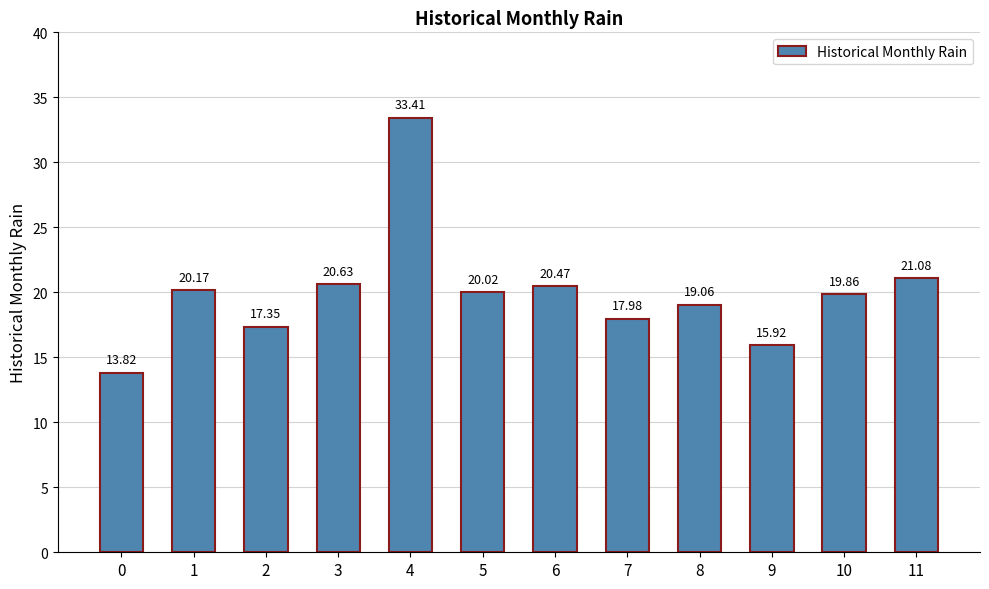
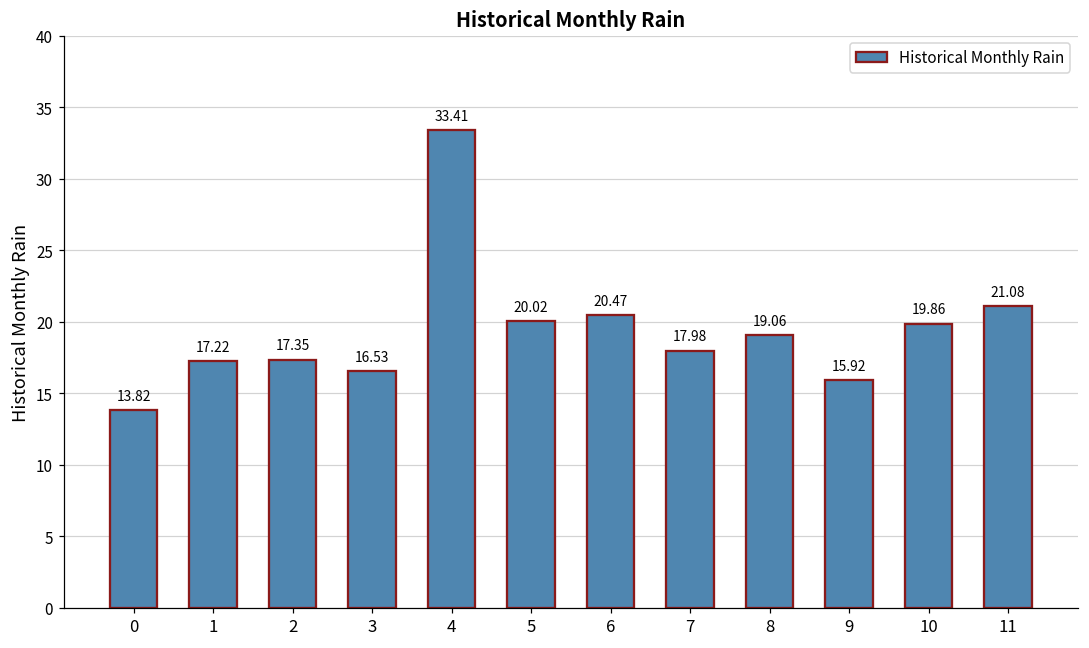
  {
    "0": 13.82,
-   "1": 20.17,
+   "1": 17.22,
    "2": 17.35,
-   "3": 20.63,
+   "3": 16.53,
    "4": 33.41,
    "5": 20.02,
    "6": 20.47,
    "7": 17.98,
    "8": 19.06,
    "9": 15.92,
    "10": 19.86,
    "11": 21.08
  }
